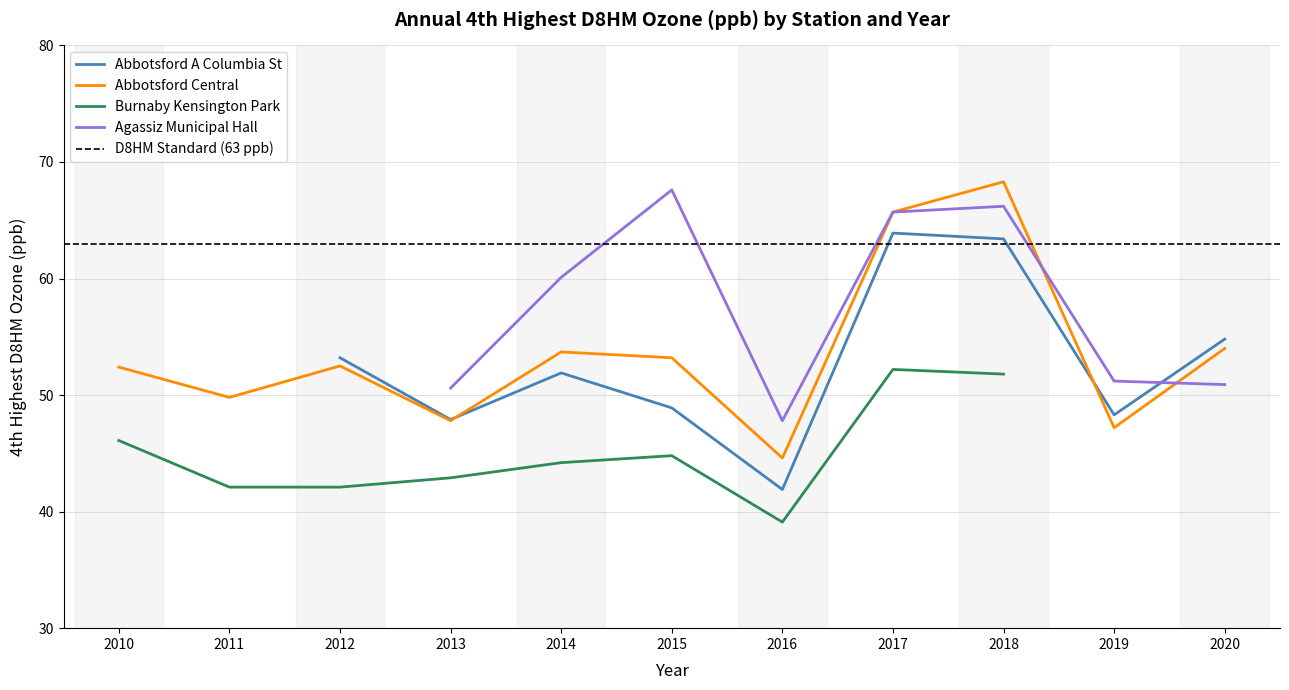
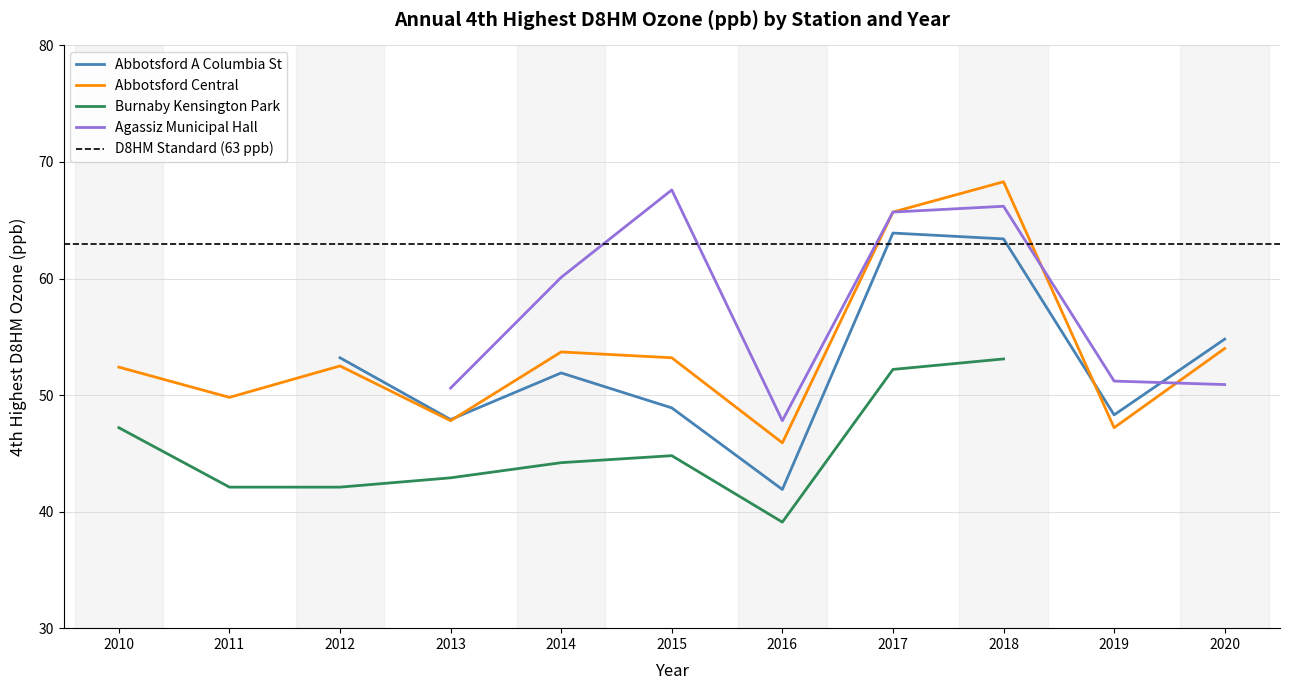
  {
    "Abbotsford A Columbia St": {
      "2012": 53.2,
      "2014": 51.9,
      "2015": 48.9,
      "2016": 41.9,
      "2017": 63.9,
      "2018": 63.4,
      "2019": 48.3,
      "2020": 54.8
    },
    "Abbotsford Central": {
      "2010": 52.4,
      "2011": 49.8,
      "2012": 52.5,
      "2014": 53.7,
      "2015": 53.2,
-     "2016": 44.6,
+     "2016": 45.9,
      "2018": 68.3,
      "2019": 47.2,
      "2020": 54.0
    },
    "Burnaby Kensington Park": {
-     "2010": 46.1,
+     "2010": 47.2,
      "2011": 42.1,
      "2012": 42.1,
      "2013": 42.9,
      "2014": 44.2,
      "2015": 44.8,
      "2016": 39.1,
      "2017": 52.2,
-     "2018": 51.8
+     "2018": 53.1
    },
    "Agassiz Municipal Hall": {
      "2013": 50.6,
      "2014": 60.1,
      "2015": 67.6,
      "2016": 47.8,
      "2018": 66.2,
      "2019": 51.2,
      "2020": 50.9
    }
  }
